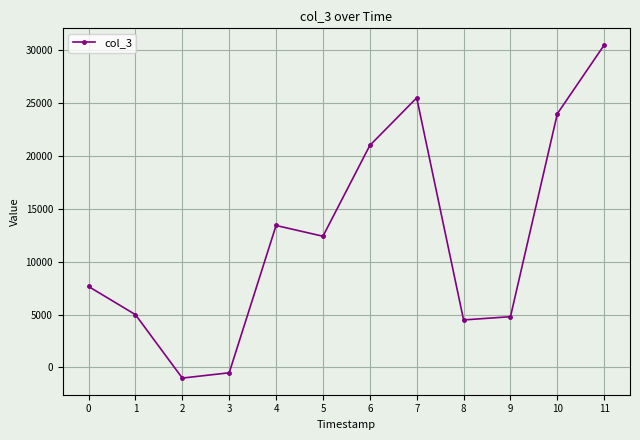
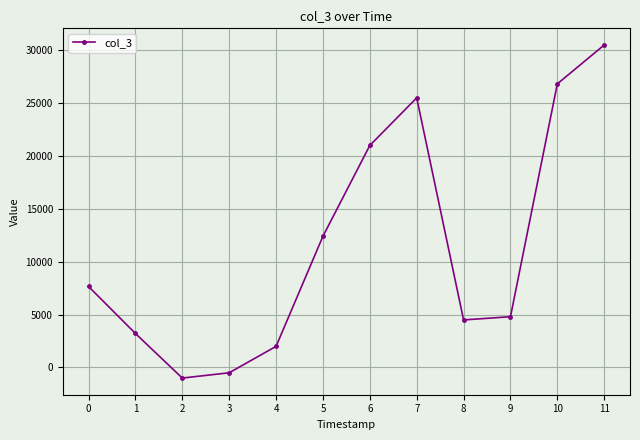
  {
    "0": 7700,
-   "1": 5000,
+   "1": 3200,
    "2": -1000,
    "3": -500,
-   "4": 13400,
+   "4": 2000,
    "5": 12400,
    "6": 21000,
    "7": 25500,
    "8": 4500,
    "9": 4800,
-   "10": 24000,
+   "10": 26800,
    "11": 30500
  }
